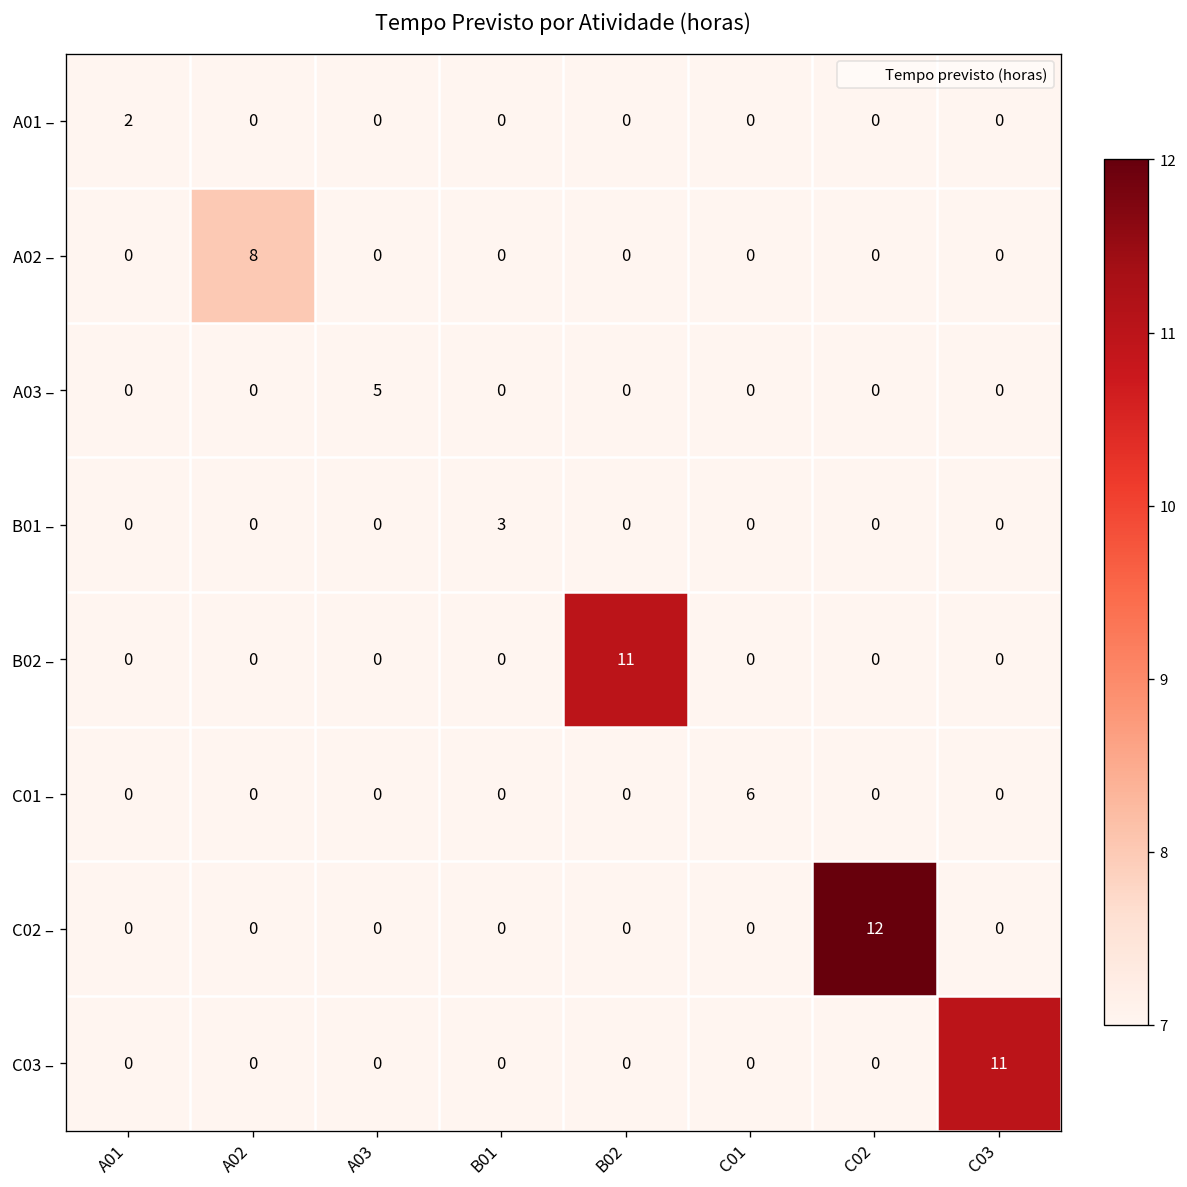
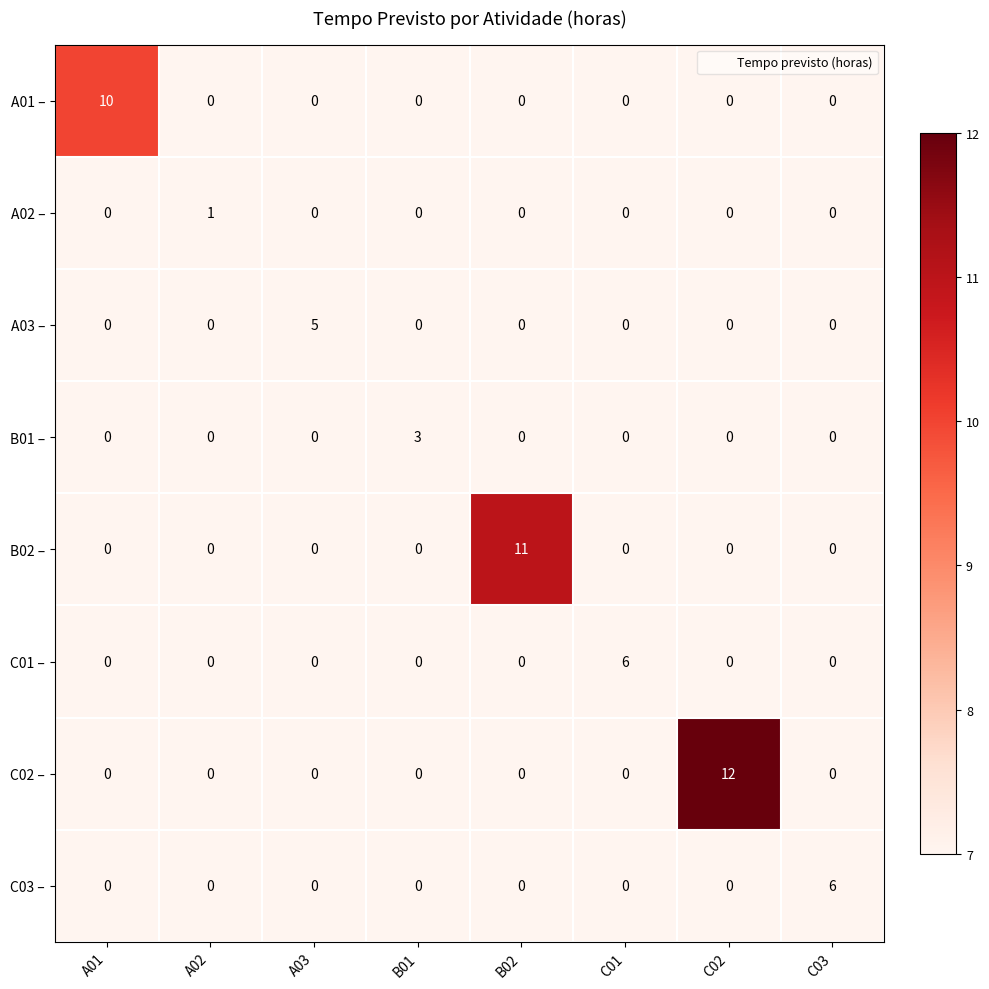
  {
    "A01 –": {
-     "A01": 2,
+     "A01": 10,
      "A02": 0,
      "A03": 0,
      "B01": 0,
      "B02": 0,
      "C01": 0,
      "C02": 0,
      "C03": 0
    },
    "A02 –": {
      "A01": 0,
-     "A02": 8,
+     "A02": 1,
      "A03": 0,
      "B01": 0,
      "B02": 0,
      "C01": 0,
      "C02": 0,
      "C03": 0
    },
    "A03 –": {
      "A01": 0,
      "A02": 0,
      "A03": 5,
      "B01": 0,
      "B02": 0,
      "C01": 0,
      "C02": 0,
      "C03": 0
    },
    "B01 –": {
      "A01": 0,
      "A02": 0,
      "A03": 0,
      "B01": 3,
      "B02": 0,
      "C01": 0,
      "C02": 0,
      "C03": 0
    },
    "B02 –": {
      "A01": 0,
      "A02": 0,
      "A03": 0,
      "B01": 0,
      "B02": 11,
      "C01": 0,
      "C02": 0,
      "C03": 0
    },
    "C01 –": {
      "A01": 0,
      "A02": 0,
      "A03": 0,
      "B01": 0,
      "B02": 0,
      "C01": 6,
      "C02": 0,
      "C03": 0
    },
    "C02 –": {
      "A01": 0,
      "A02": 0,
      "A03": 0,
      "B01": 0,
      "B02": 0,
      "C01": 0,
      "C02": 12,
      "C03": 0
    },
    "C03 –": {
      "A01": 0,
      "A02": 0,
      "A03": 0,
      "B01": 0,
      "B02": 0,
      "C01": 0,
      "C02": 0,
-     "C03": 11
+     "C03": 6
    }
  }
